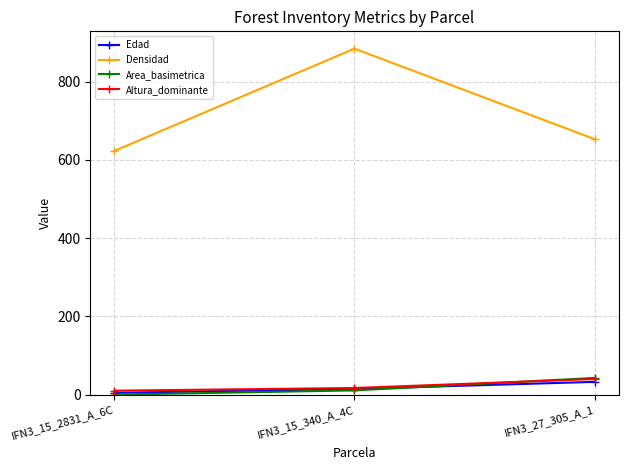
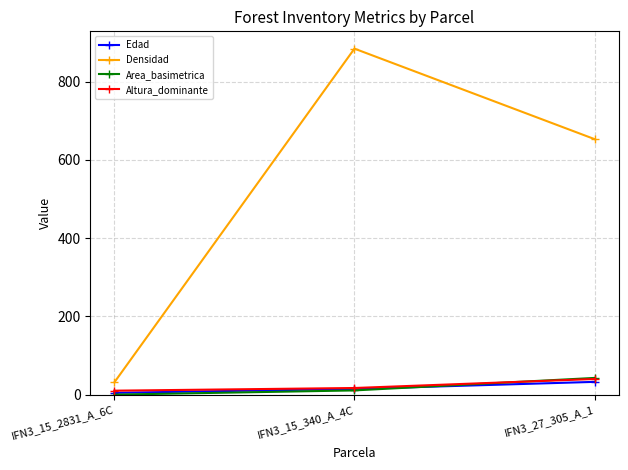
  {
    "Edad": {
      "IFN3_27_305_A_1": 30
    },
    "Densidad": {
-     "IFN3_15_2831_A_6C": 620,
+     "IFN3_15_2831_A_6C": 30,
      "IFN3_15_340_A_4C": 880,
      "IFN3_27_305_A_1": 650
    }
  }
